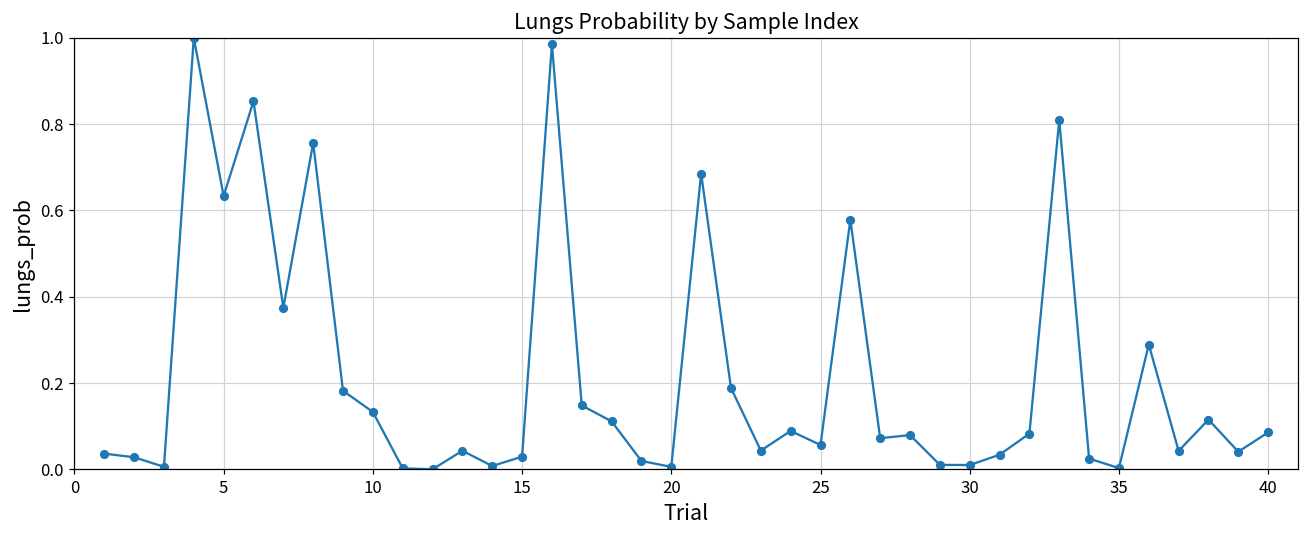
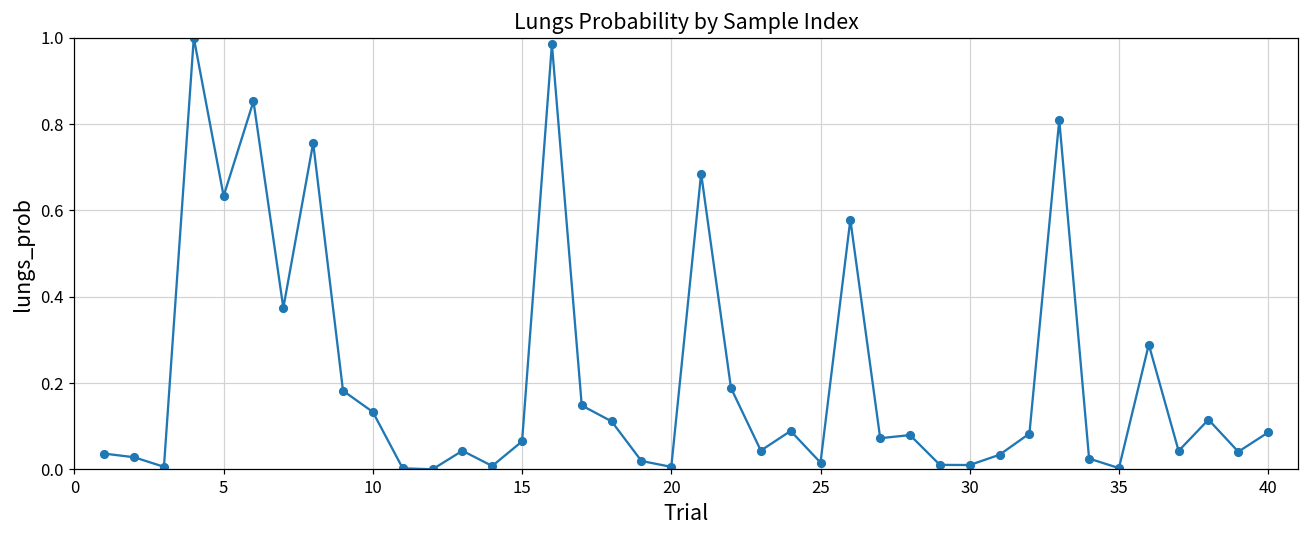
  {
    "5": 0.63,
    "10": 0.13,
-   "15": 0.03,
+   "15": 0.06,
    "20": 0.01,
-   "25": 0.06,
+   "25": 0.02,
    "30": 0.01,
    "35": 0.00,
    "40": 0.09
  }
